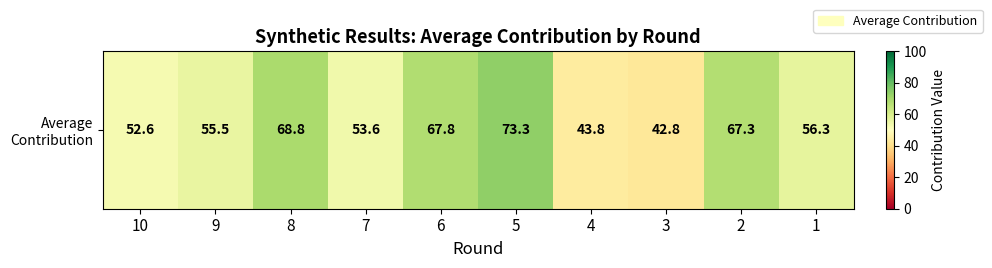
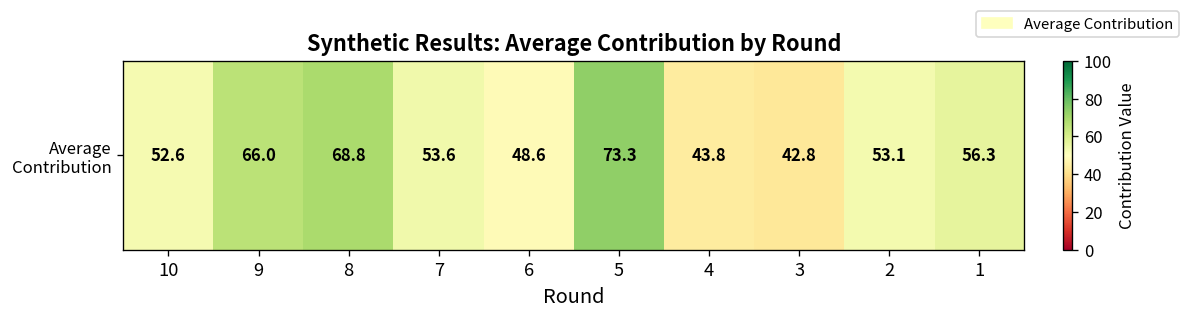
  {
    "Average Contribution": {
      "10": 52.6,
-     "9": 55.5,
+     "9": 66.0,
      "8": 68.8,
      "7": 53.6,
-     "6": 67.8,
+     "6": 48.6,
      "5": 73.3,
      "4": 43.8,
      "3": 42.8,
-     "2": 67.3,
+     "2": 53.1,
      "1": 56.3
    }
  }
